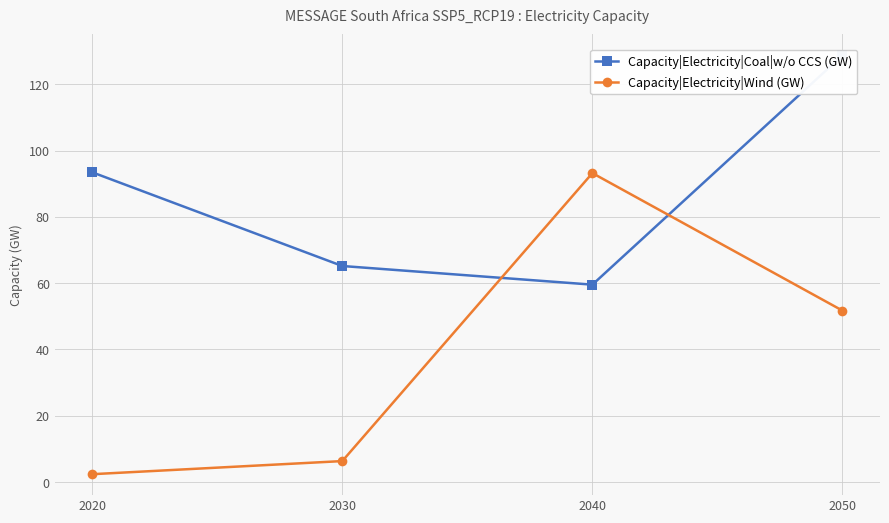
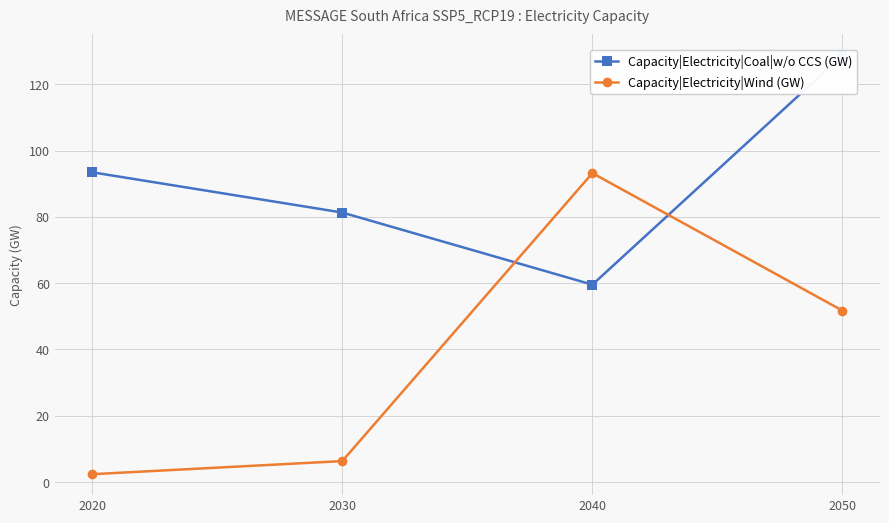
  {
    "Capacity|Electricity|Coal|w/o CCS (GW)": {
      "2020": 93,
-     "2030": 65,
+     "2030": 81,
      "2040": 60
    },
    "Capacity|Electricity|Wind (GW)": {
      "2020": 2,
      "2030": 6,
      "2040": 93,
      "2050": 52
    }
  }
